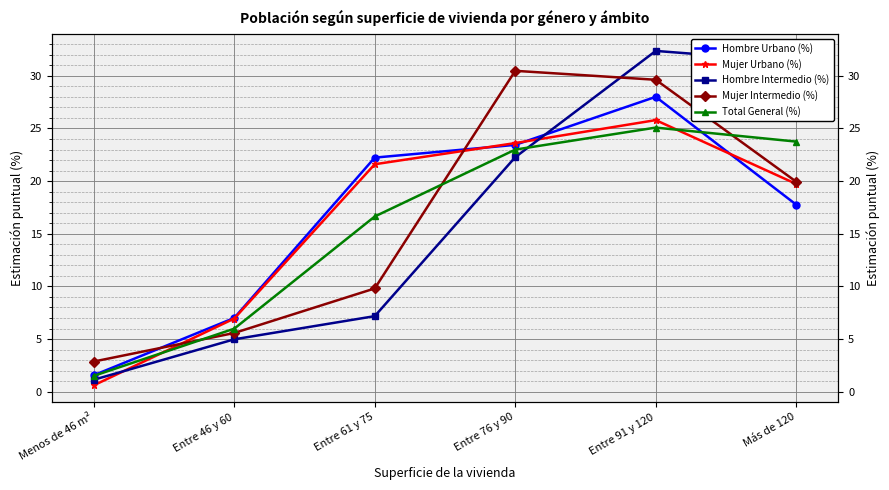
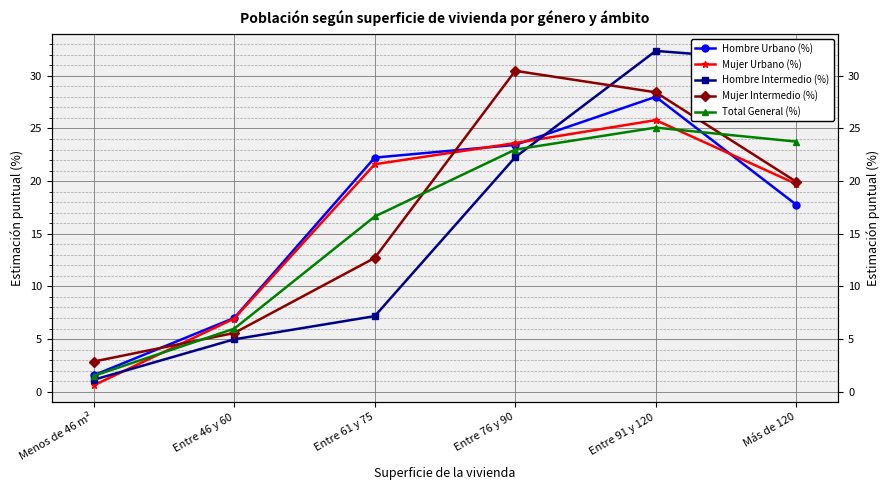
  {
    "Hombre Urbano (%)": {
      "Entre 61 y 75": 22.2,
      "Entre 91 y 120": 28.0,
      "Más de 120": 17.8
    },
    "Mujer Urbano (%)": {
      "Menos de 46 m²": 0.6,
      "Entre 61 y 75": 21.6,
      "Entre 91 y 120": 25.8
    },
    "Hombre Intermedio (%)": {
      "Menos de 46 m²": 1.1,
      "Entre 46 y 60": 5.0,
      "Entre 61 y 75": 7.2,
      "Entre 76 y 90": 22.3,
      "Entre 91 y 120": 32.4
    },
    "Mujer Intermedio (%)": {
      "Menos de 46 m²": 2.9,
      "Entre 46 y 60": 5.6,
-     "Entre 61 y 75": 9.8,
+     "Entre 61 y 75": 12.7,
      "Entre 76 y 90": 30.5,
-     "Entre 91 y 120": 29.6
+     "Entre 91 y 120": 28.4
    },
    "Total General (%)": {
      "Entre 46 y 60": 6.0,
      "Entre 61 y 75": 16.6,
      "Entre 76 y 90": 23.0,
      "Entre 91 y 120": 25.1,
      "Más de 120": 23.8
    }
  }
